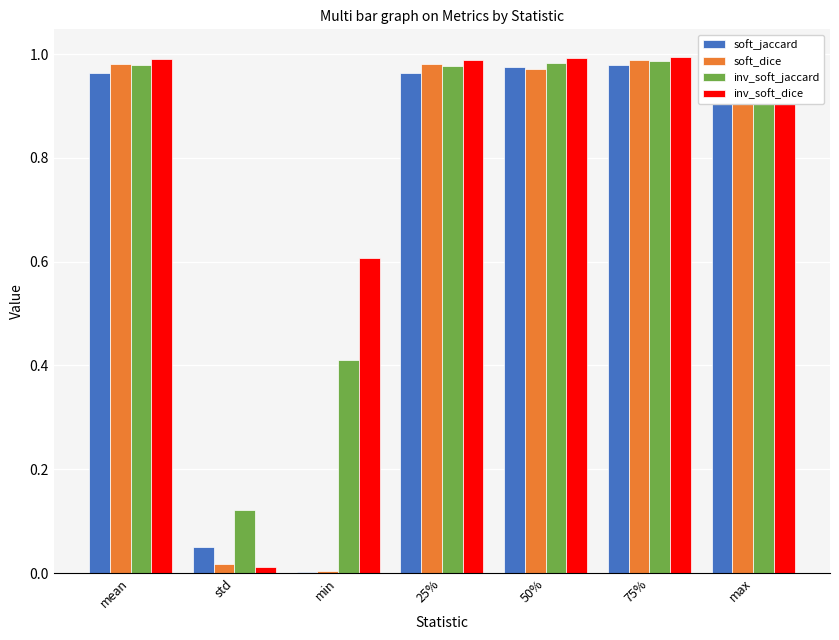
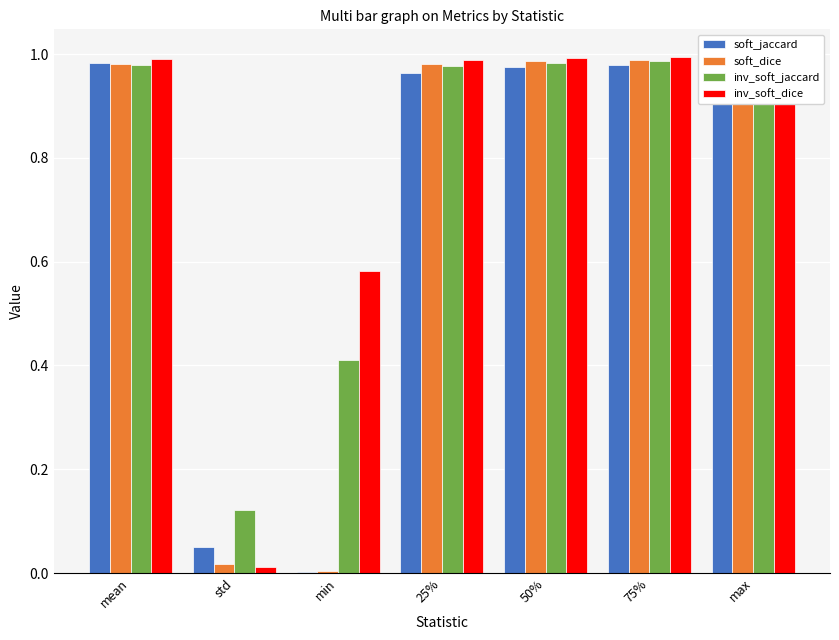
  {
    "soft_jaccard": {
-     "mean": 0.96,
+     "mean": 0.98,
      "std": 0.05,
      "25%": 0.96,
      "50%": 0.97,
      "75%": 0.98
    },
    "soft_dice": {
      "mean": 0.98,
      "std": 0.02,
      "25%": 0.98,
-     "50%": 0.97,
+     "50%": 0.99,
      "75%": 0.99
    },
    "inv_soft_jaccard": {
      "mean": 0.98,
      "std": 0.12,
      "min": 0.41,
      "25%": 0.98,
      "50%": 0.98,
      "75%": 0.99
    },
    "inv_soft_dice": {
      "mean": 0.99,
      "std": 0.01,
-     "min": 0.61,
+     "min": 0.58,
      "25%": 0.99,
      "50%": 0.99,
      "75%": 0.99
    }
  }
